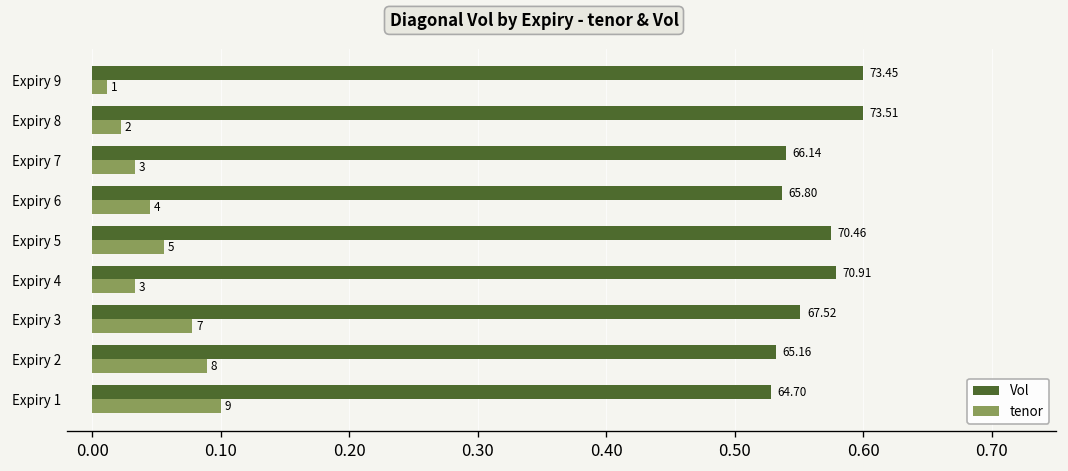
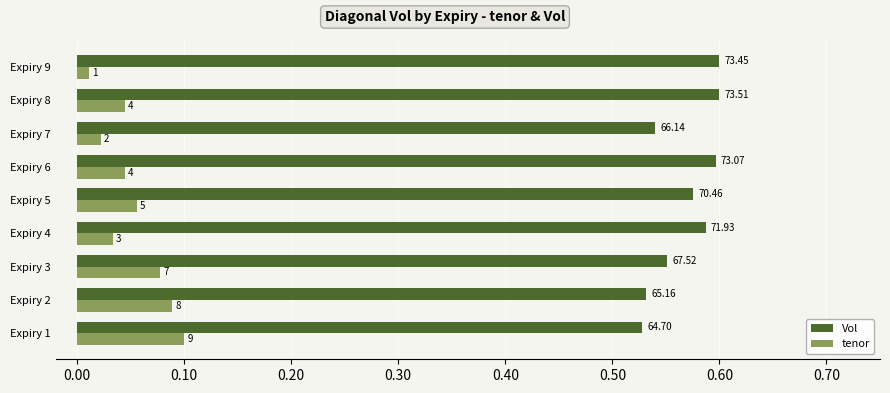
  {
    "Vol": {
-     "Expiry 6": 65.80,
-     "Expiry 4": 70.91
+     "Expiry 6": 73.07,
+     "Expiry 4": 71.93
    },
    "tenor": {
-     "Expiry 8": 2,
-     "Expiry 7": 3
+     "Expiry 8": 4,
+     "Expiry 7": 2
    }
  }
